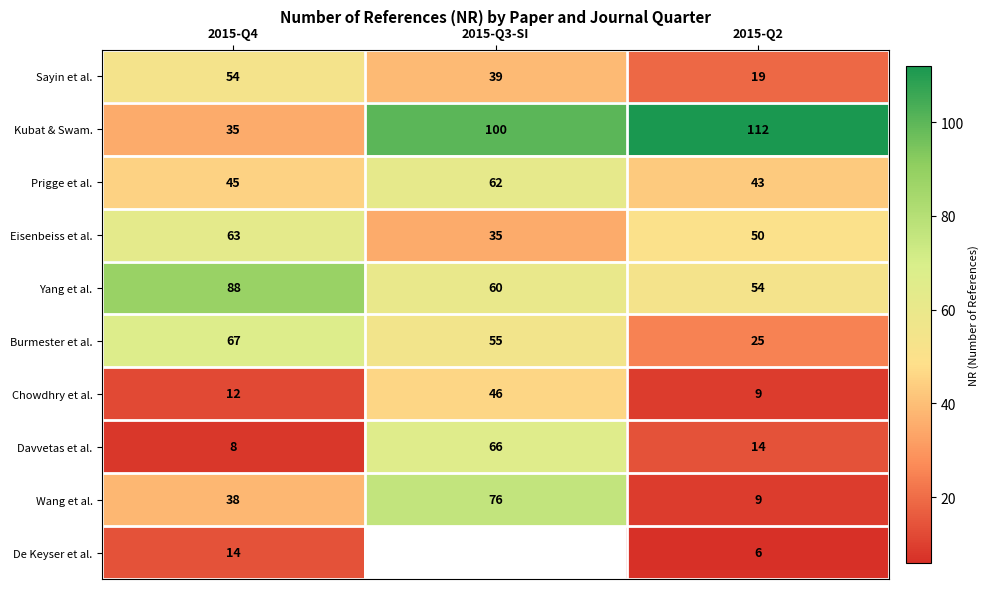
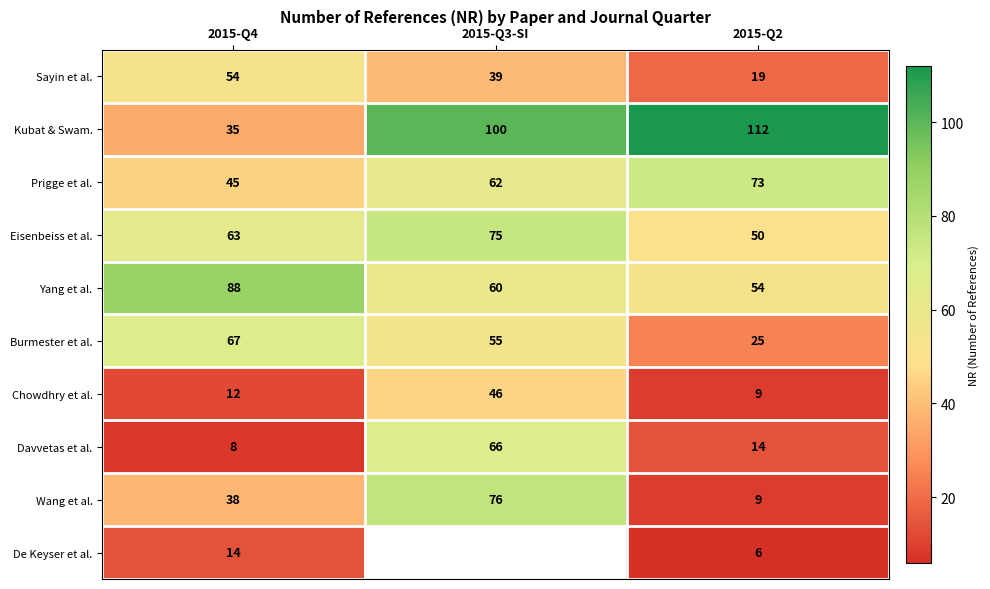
  {
    "Sayin et al.": {
      "2015-Q4": 54,
      "2015-Q3-SI": 39,
      "2015-Q2": 19
    },
    "Kubat & Swam.": {
      "2015-Q4": 35,
      "2015-Q3-SI": 100,
      "2015-Q2": 112
    },
    "Prigge et al.": {
      "2015-Q4": 45,
      "2015-Q3-SI": 62,
-     "2015-Q2": 43
+     "2015-Q2": 73
    },
    "Eisenbeiss et al.": {
      "2015-Q4": 63,
-     "2015-Q3-SI": 35,
+     "2015-Q3-SI": 75,
      "2015-Q2": 50
    },
    "Yang et al.": {
      "2015-Q4": 88,
      "2015-Q3-SI": 60,
      "2015-Q2": 54
    },
    "Burmester et al.": {
      "2015-Q4": 67,
      "2015-Q3-SI": 55,
      "2015-Q2": 25
    },
    "Chowdhry et al.": {
      "2015-Q4": 12,
      "2015-Q3-SI": 46,
      "2015-Q2": 9
    },
    "Davvetas et al.": {
      "2015-Q4": 8,
      "2015-Q3-SI": 66,
      "2015-Q2": 14
    },
    "Wang et al.": {
      "2015-Q4": 38,
      "2015-Q3-SI": 76,
      "2015-Q2": 9
    },
    "De Keyser et al.": {
      "2015-Q4": 14,
      "2015-Q2": 6
    }
  }
